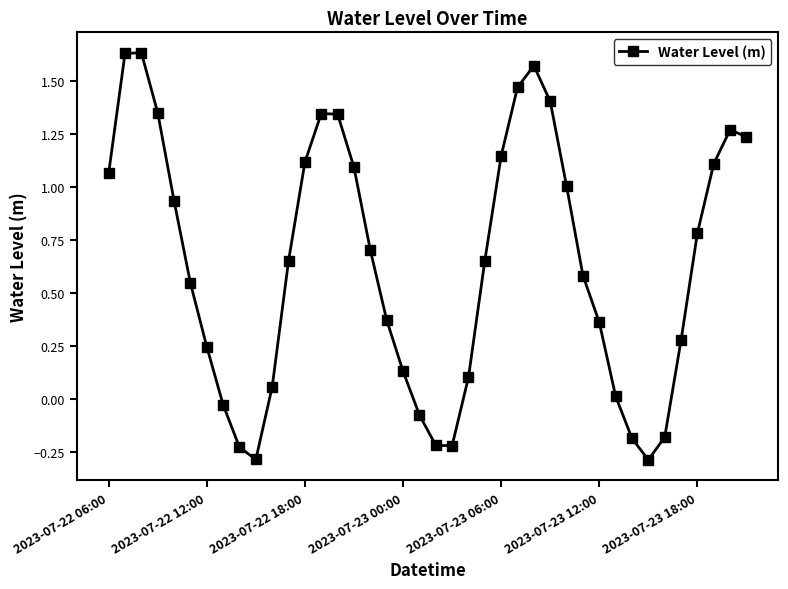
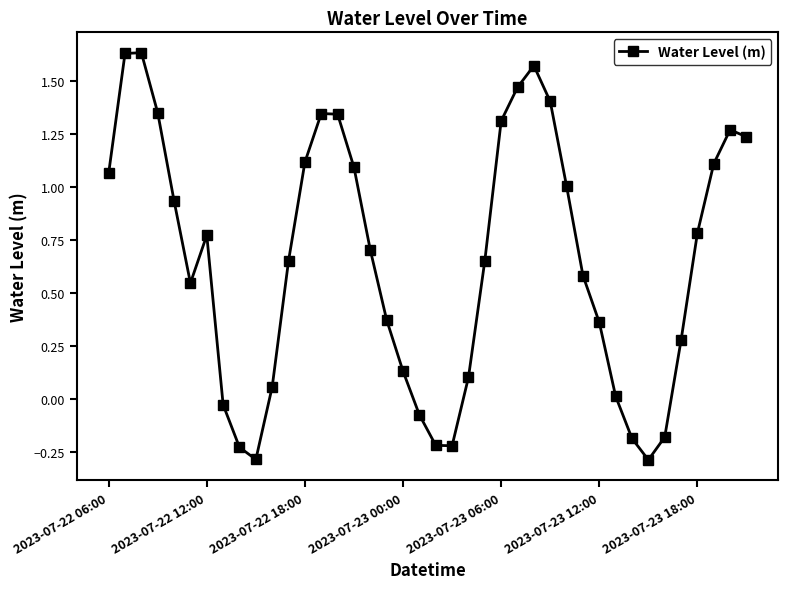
  {
    "2023-07-22 06:00": 1.06,
-   "2023-07-22 12:00": 0.25,
+   "2023-07-22 12:00": 0.77,
    "2023-07-22 18:00": 1.12,
    "2023-07-23 00:00": 0.13,
-   "2023-07-23 06:00": 1.15,
+   "2023-07-23 06:00": 1.31,
    "2023-07-23 12:00": 0.36,
    "2023-07-23 18:00": 0.78
  }
